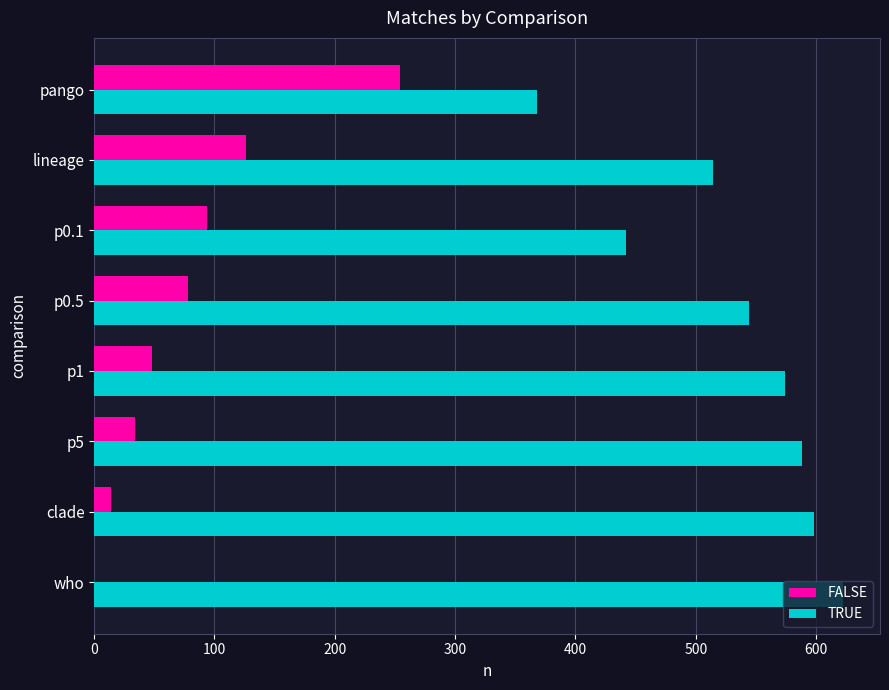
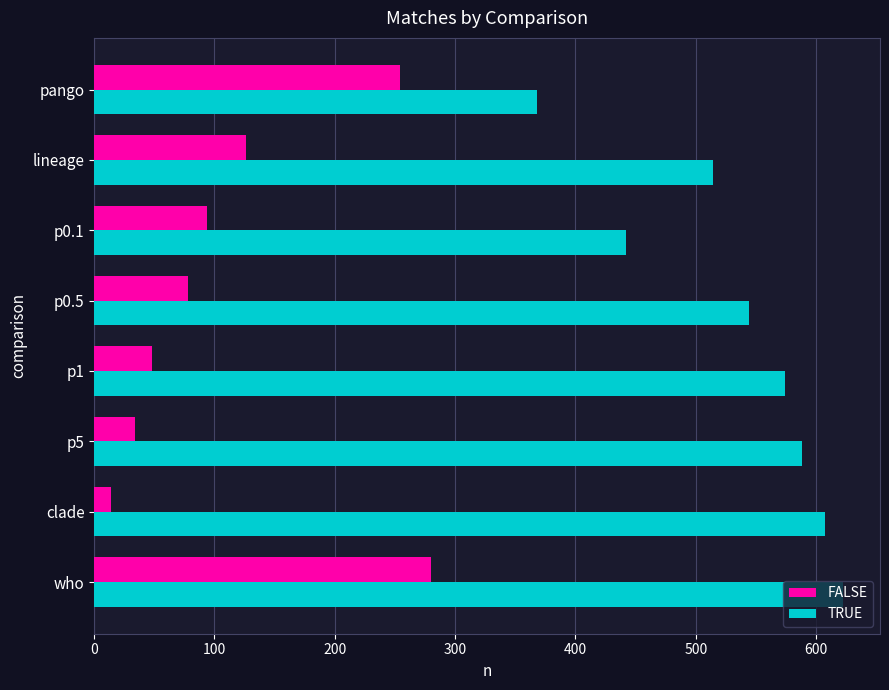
  {
    "FALSE": {
      "pango": 254,
      "lineage": 126,
      "p0.1": 94,
      "p0.5": 78,
      "p1": 48,
      "p5": 34,
      "clade": 14,
-     "who": 0
+     "who": 280
    },
    "TRUE": {
      "pango": 368,
      "lineage": 514,
      "p0.1": 442,
      "p0.5": 544,
      "p1": 574,
      "p5": 588,
-     "clade": 598
+     "clade": 607
    }
  }
